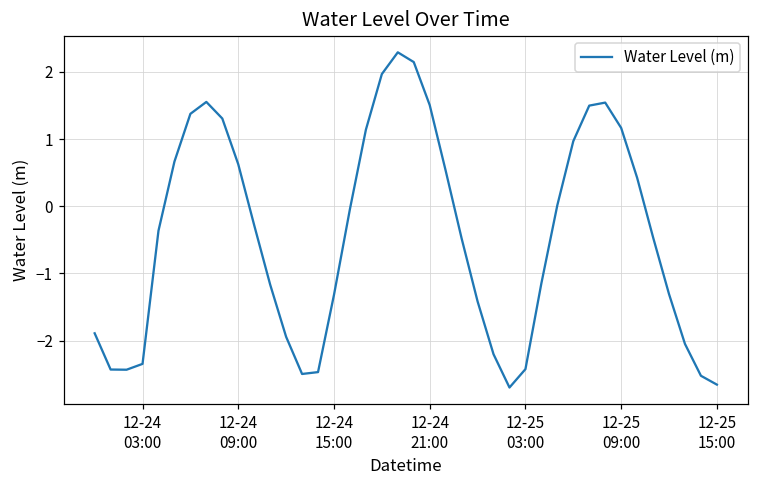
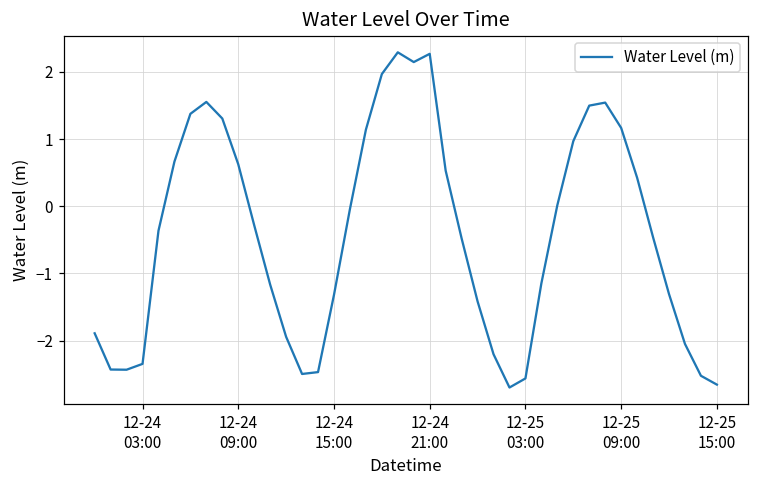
  {
    "12-24 03:00": -2.3,
    "12-24 09:00": 0.6,
    "12-24 15:00": -1.3,
-   "12-24 21:00": 1.5,
-   "12-25 03:00": -2.4,
+   "12-24 21:00": 2.3,
+   "12-25 03:00": -2.6,
    "12-25 09:00": 1.2,
    "12-25 15:00": -2.7
  }
